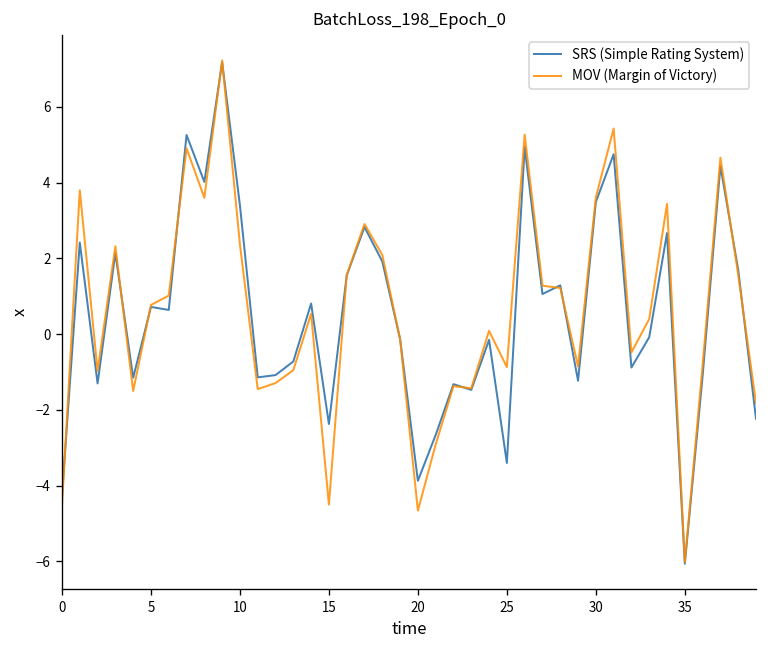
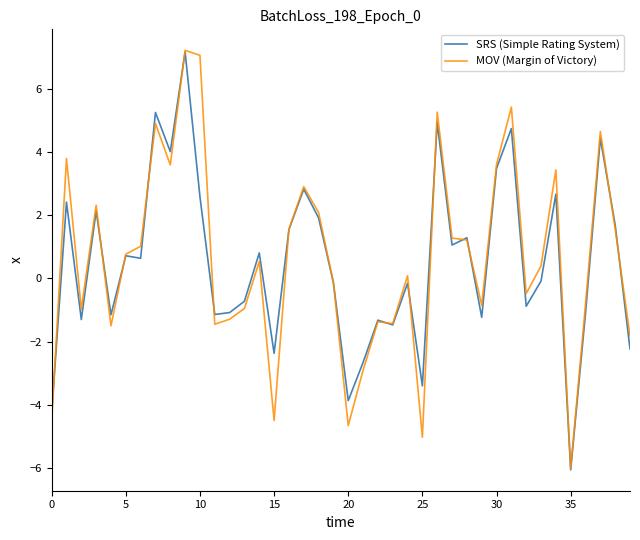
  {
    "SRS (Simple Rating System)": {
      "0": -4.3,
-     "10": 3.4,
+     "10": 2.6,
      "15": -2.4,
      "20": -3.9,
      "25": -3.4,
      "30": 3.5
    },
    "MOV (Margin of Victory)": {
      "0": -4.5,
-     "10": 2.4,
+     "10": 7.1,
      "15": -4.5,
      "20": -4.7,
-     "25": -0.9,
+     "25": -5.0,
      "30": 3.6
    }
  }
